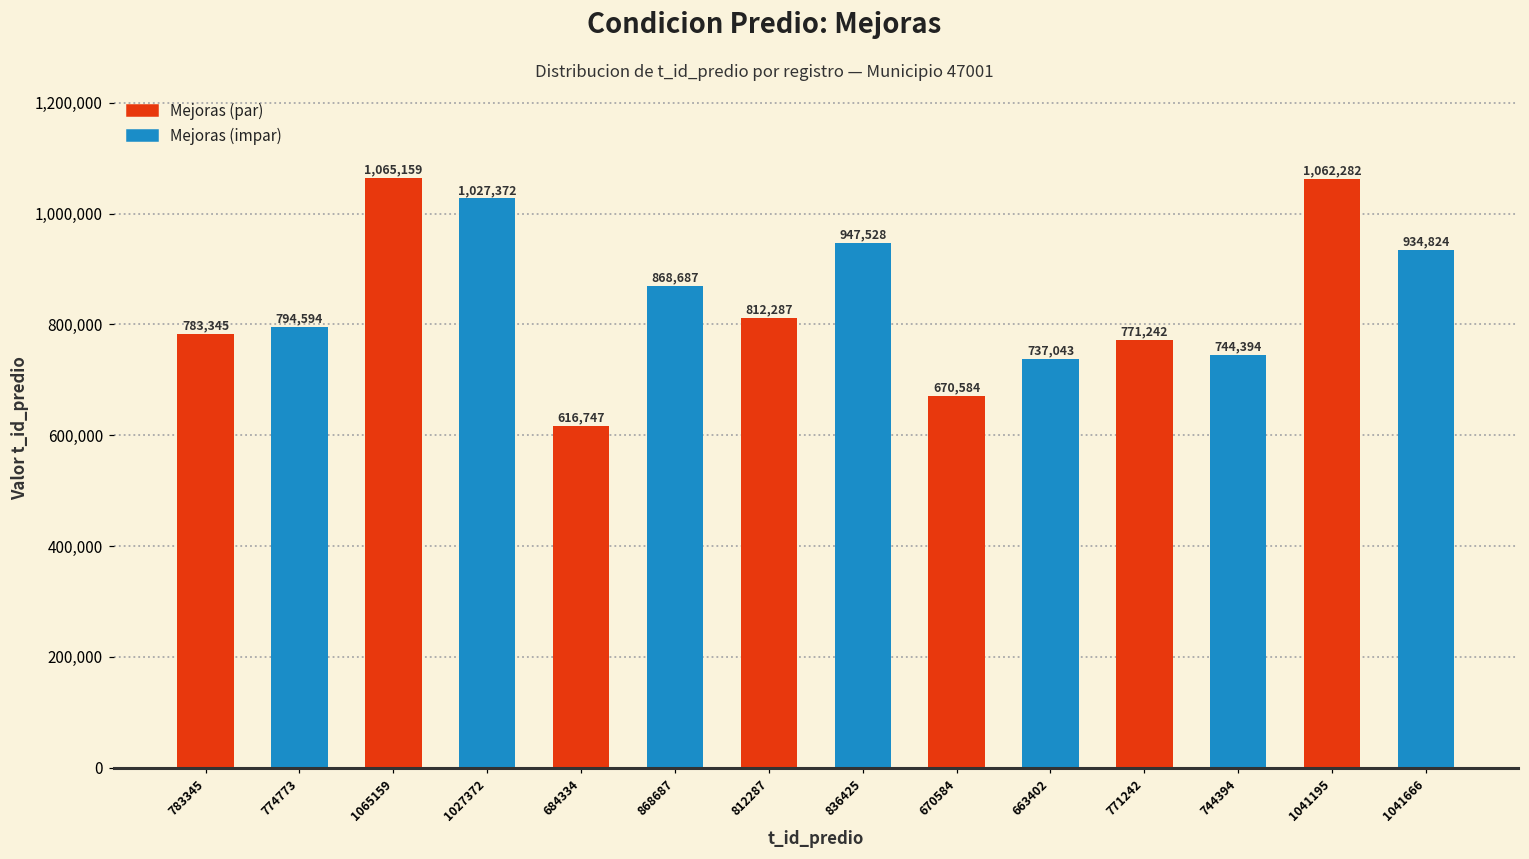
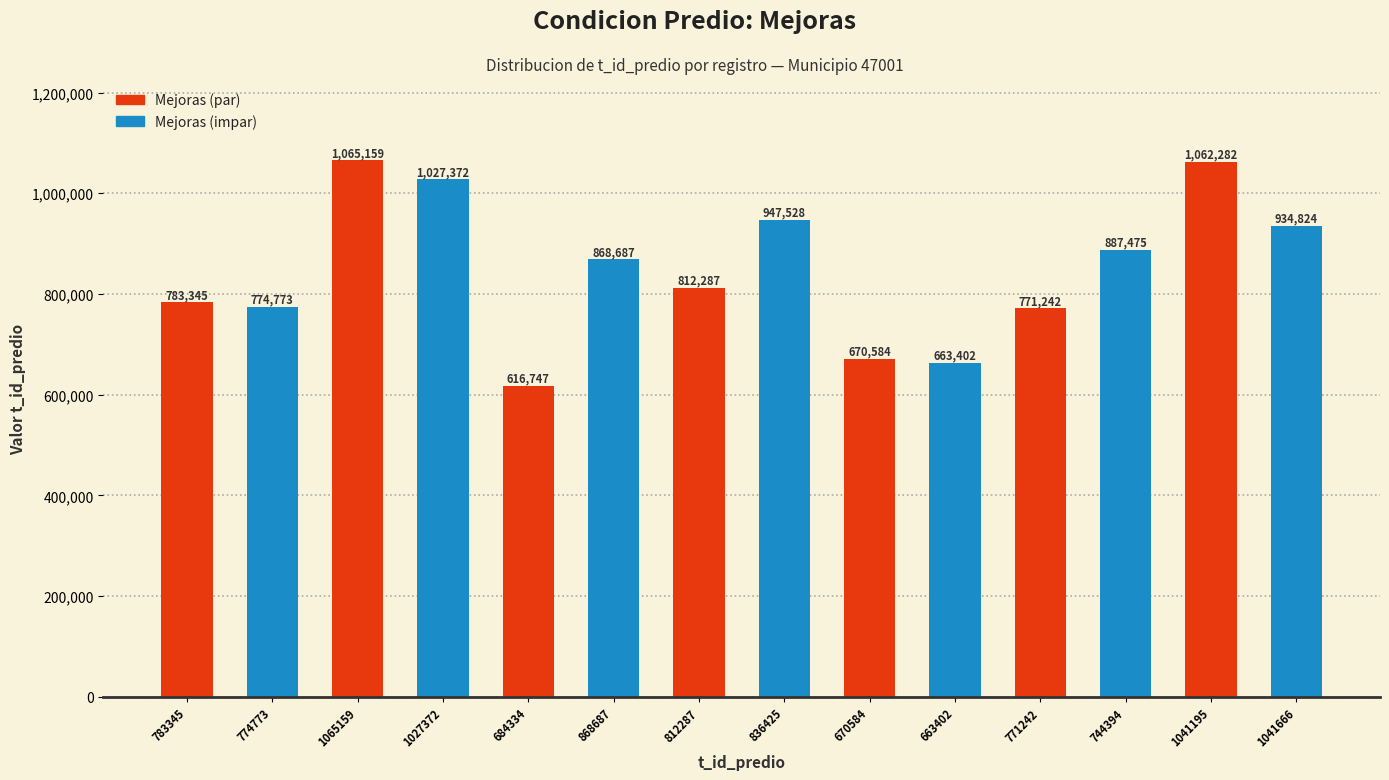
  {
    "783345": "783,345",
-   "774773": "794,594",
+   "774773": "774,773",
    "1065159": "1,065,159",
    "1027372": "1,027,372",
    "684334": "616,747",
    "868687": "868,687",
    "812287": "812,287",
    "836425": "947,528",
    "670584": "670,584",
-   "663402": "737,043",
+   "663402": "663,402",
    "771242": "771,242",
-   "744394": "744,394",
+   "744394": "887,475",
    "1041195": "1,062,282",
    "1041666": "934,824"
  }
